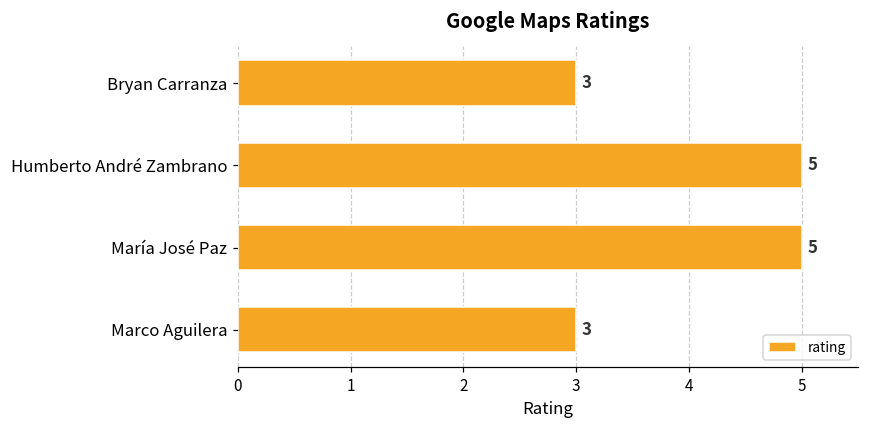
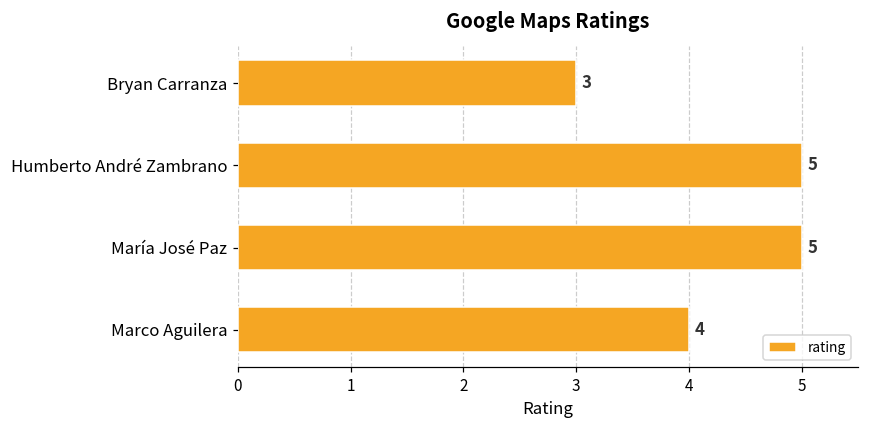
  {
    "Bryan Carranza": 3,
    "Humberto André Zambrano": 5,
    "María José Paz": 5,
-   "Marco Aguilera": 3
+   "Marco Aguilera": 4
  }
